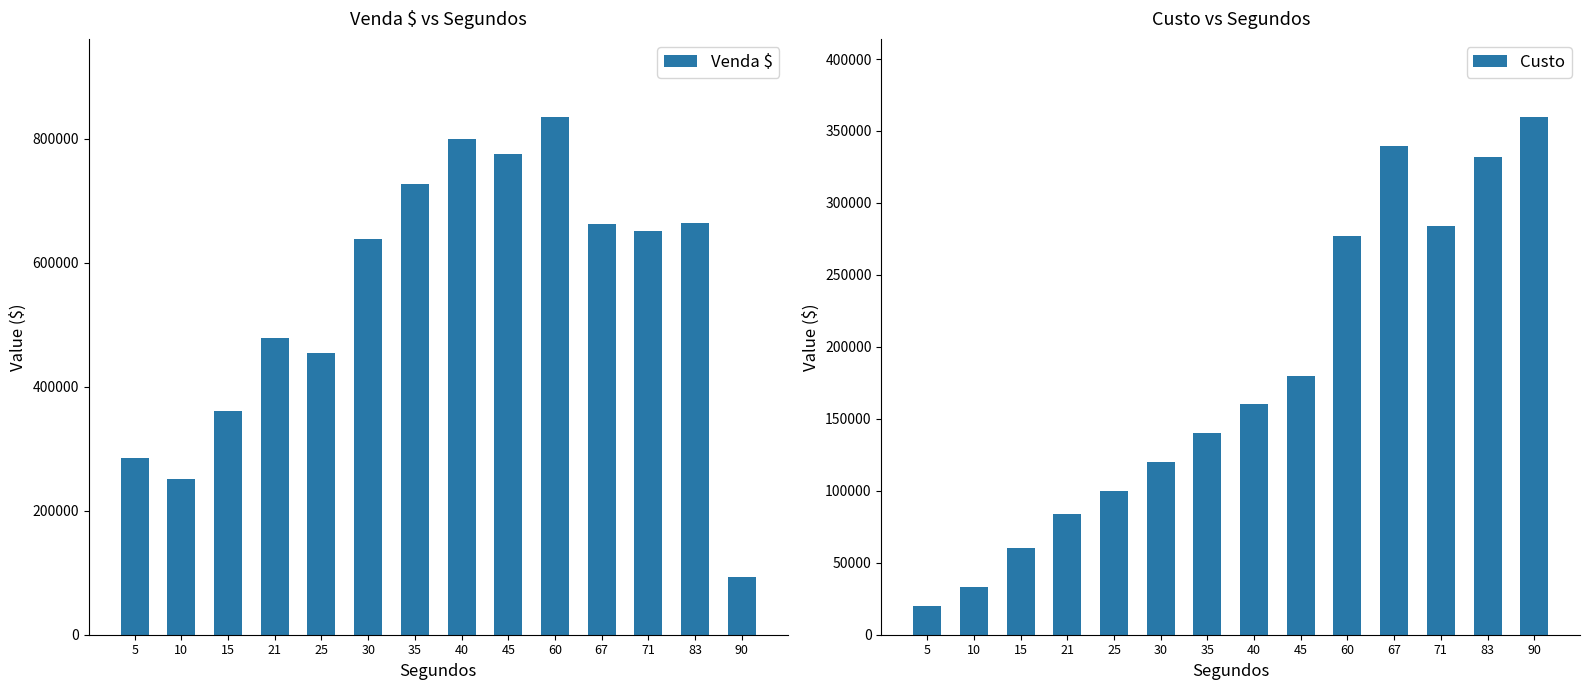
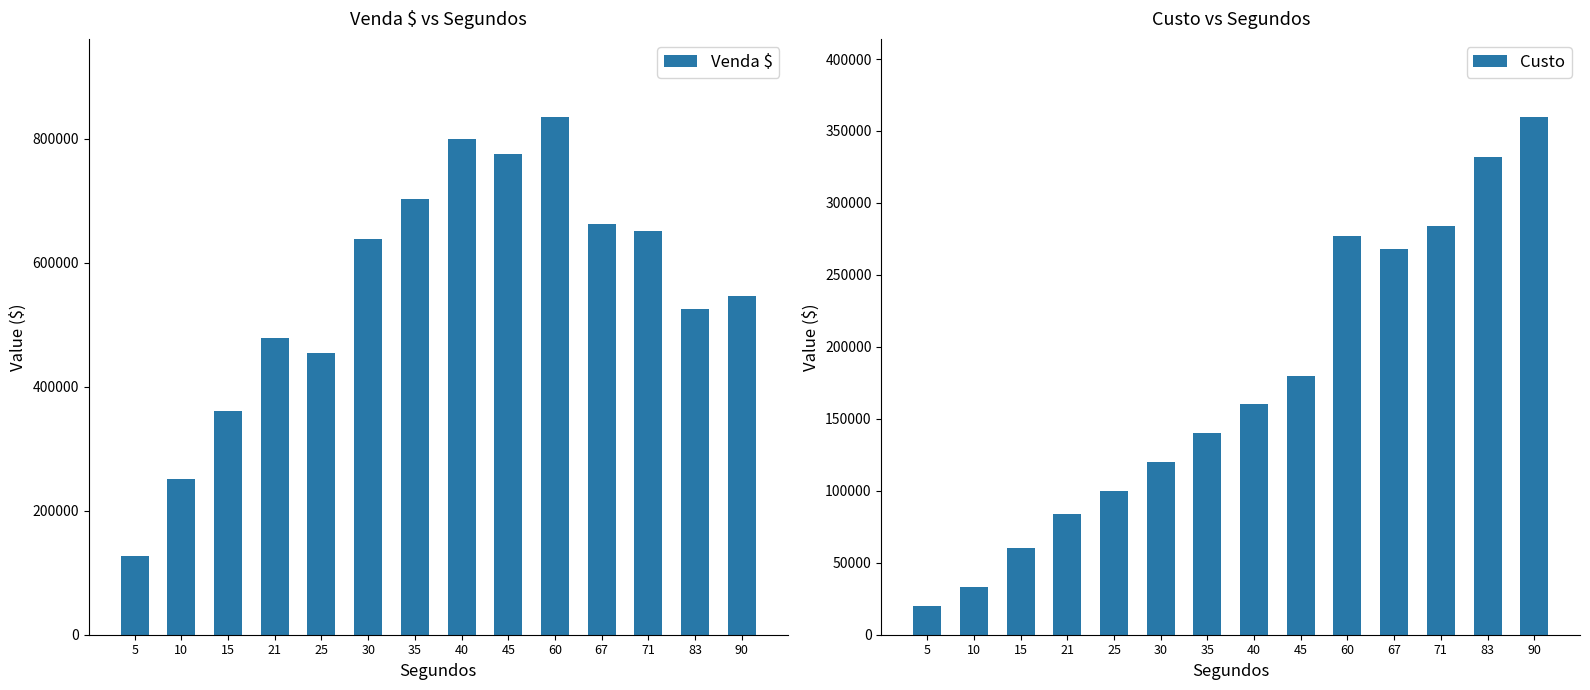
  {
    "Venda $ vs Segundos": {
-     "5": 290000,
+     "5": 130000,
      "10": 250000,
      "15": 360000,
      "21": 480000,
      "25": 450000,
      "30": 640000,
-     "35": 730000,
+     "35": 700000,
      "40": 800000,
      "45": 770000,
      "60": 840000,
      "67": 660000,
      "71": 650000,
-     "83": 660000,
-     "90": 90000
+     "83": 530000,
+     "90": 550000
    },
    "Custo vs Segundos": {
      "5": 20000,
      "10": 33000,
      "15": 60000,
      "21": 84000,
      "25": 100000,
      "30": 120000,
      "35": 140000,
      "40": 160000,
      "45": 180000,
      "60": 277000,
-     "67": 340000,
+     "67": 268000,
      "71": 284000,
      "83": 332000,
      "90": 360000
    }
  }
